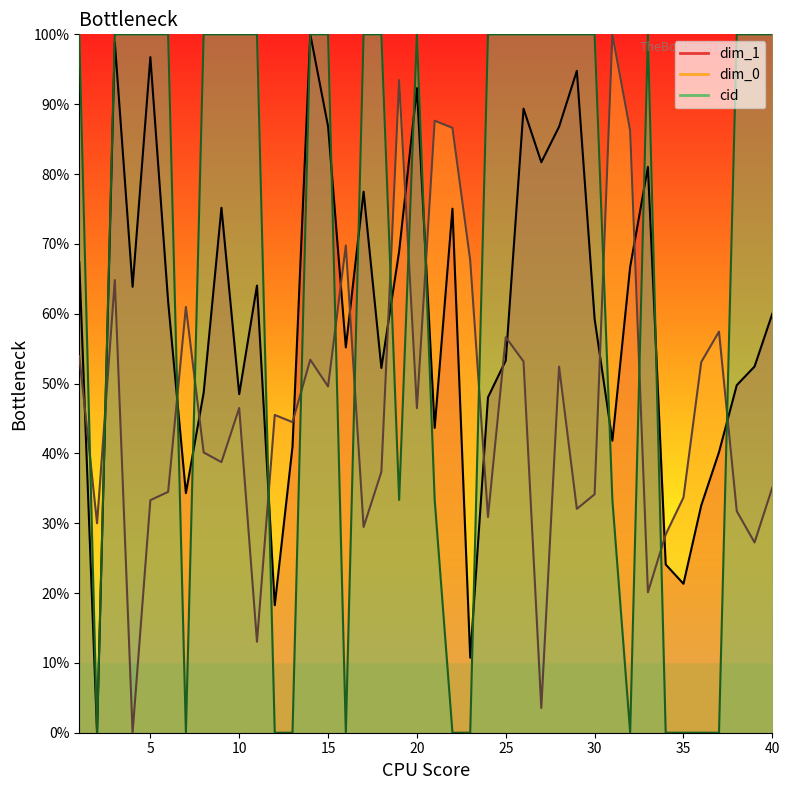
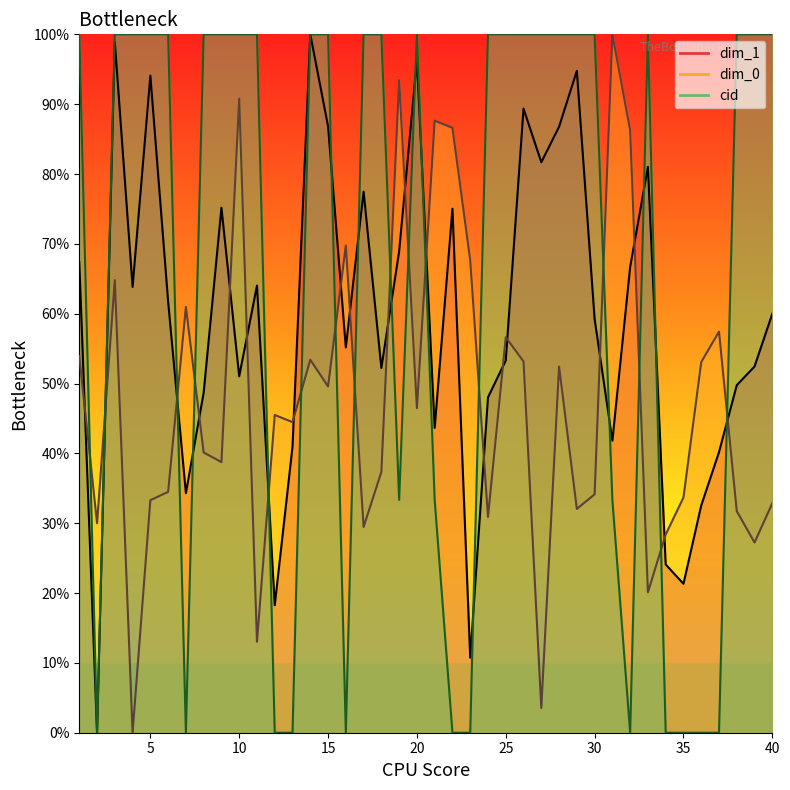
  {
    "dim_1": {
-     "5": "97%",
-     "10": "48%",
+     "5": "94%",
+     "10": "51%",
      "15": "87%",
-     "20": "92%",
+     "20": "96%",
      "25": "53%",
      "30": "59%",
      "35": "21%",
      "40": "60%"
    },
    "dim_0": {
      "5": "33%",
-     "10": "46%",
+     "10": "91%",
      "15": "50%",
      "20": "46%",
      "25": "57%",
      "30": "34%",
      "35": "34%",
-     "40": "35%"
+     "40": "33%"
    },
    "cid": {
      "5": "100%",
      "10": "100%",
      "15": "100%",
      "20": "100%",
      "25": "100%",
      "30": "100%",
      "35": "0%",
      "40": "100%"
    }
  }
